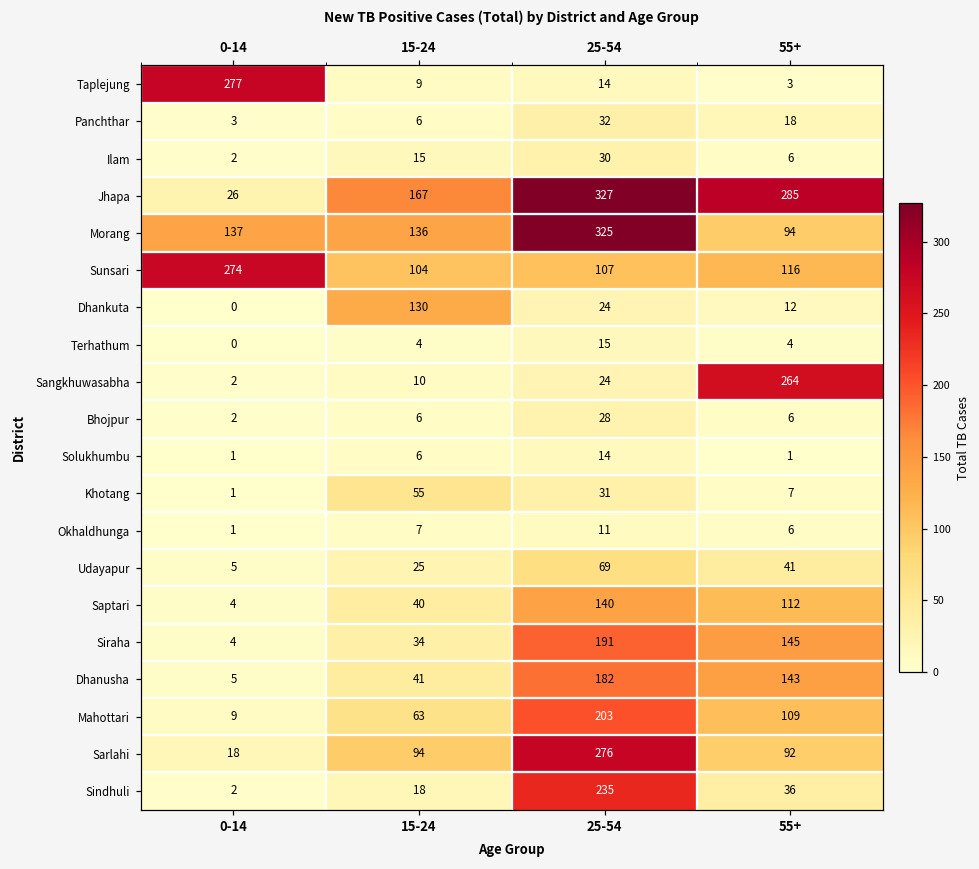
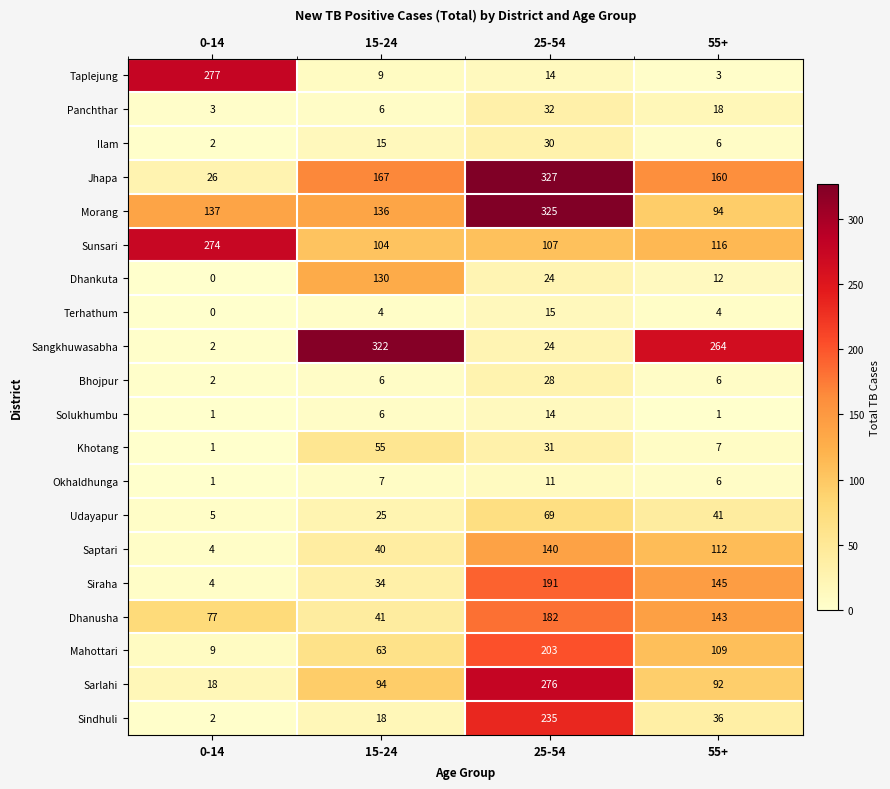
  {
    "Taplejung": {
      "0-14": 277,
      "15-24": 9,
      "25-54": 14,
      "55+": 3
    },
    "Panchthar": {
      "0-14": 3,
      "15-24": 6,
      "25-54": 32,
      "55+": 18
    },
    "Ilam": {
      "0-14": 2,
      "15-24": 15,
      "25-54": 30,
      "55+": 6
    },
    "Jhapa": {
      "0-14": 26,
      "15-24": 167,
      "25-54": 327,
-     "55+": 285
+     "55+": 160
    },
    "Morang": {
      "0-14": 137,
      "15-24": 136,
      "25-54": 325,
      "55+": 94
    },
    "Sunsari": {
      "0-14": 274,
      "15-24": 104,
      "25-54": 107,
      "55+": 116
    },
    "Dhankuta": {
      "0-14": 0,
      "15-24": 130,
      "25-54": 24,
      "55+": 12
    },
    "Terhathum": {
      "0-14": 0,
      "15-24": 4,
      "25-54": 15,
      "55+": 4
    },
    "Sangkhuwasabha": {
      "0-14": 2,
-     "15-24": 10,
+     "15-24": 322,
      "25-54": 24,
      "55+": 264
    },
    "Bhojpur": {
      "0-14": 2,
      "15-24": 6,
      "25-54": 28,
      "55+": 6
    },
    "Solukhumbu": {
      "0-14": 1,
      "15-24": 6,
      "25-54": 14,
      "55+": 1
    },
    "Khotang": {
      "0-14": 1,
      "15-24": 55,
      "25-54": 31,
      "55+": 7
    },
    "Okhaldhunga": {
      "0-14": 1,
      "15-24": 7,
      "25-54": 11,
      "55+": 6
    },
    "Udayapur": {
      "0-14": 5,
      "15-24": 25,
      "25-54": 69,
      "55+": 41
    },
    "Saptari": {
      "0-14": 4,
      "15-24": 40,
      "25-54": 140,
      "55+": 112
    },
    "Siraha": {
      "0-14": 4,
      "15-24": 34,
      "25-54": 191,
      "55+": 145
    },
    "Dhanusha": {
-     "0-14": 5,
+     "0-14": 77,
      "15-24": 41,
      "25-54": 182,
      "55+": 143
    },
    "Mahottari": {
      "0-14": 9,
      "15-24": 63,
      "25-54": 203,
      "55+": 109
    },
    "Sarlahi": {
      "0-14": 18,
      "15-24": 94,
      "25-54": 276,
      "55+": 92
    },
    "Sindhuli": {
      "0-14": 2,
      "15-24": 18,
      "25-54": 235,
      "55+": 36
    }
  }
